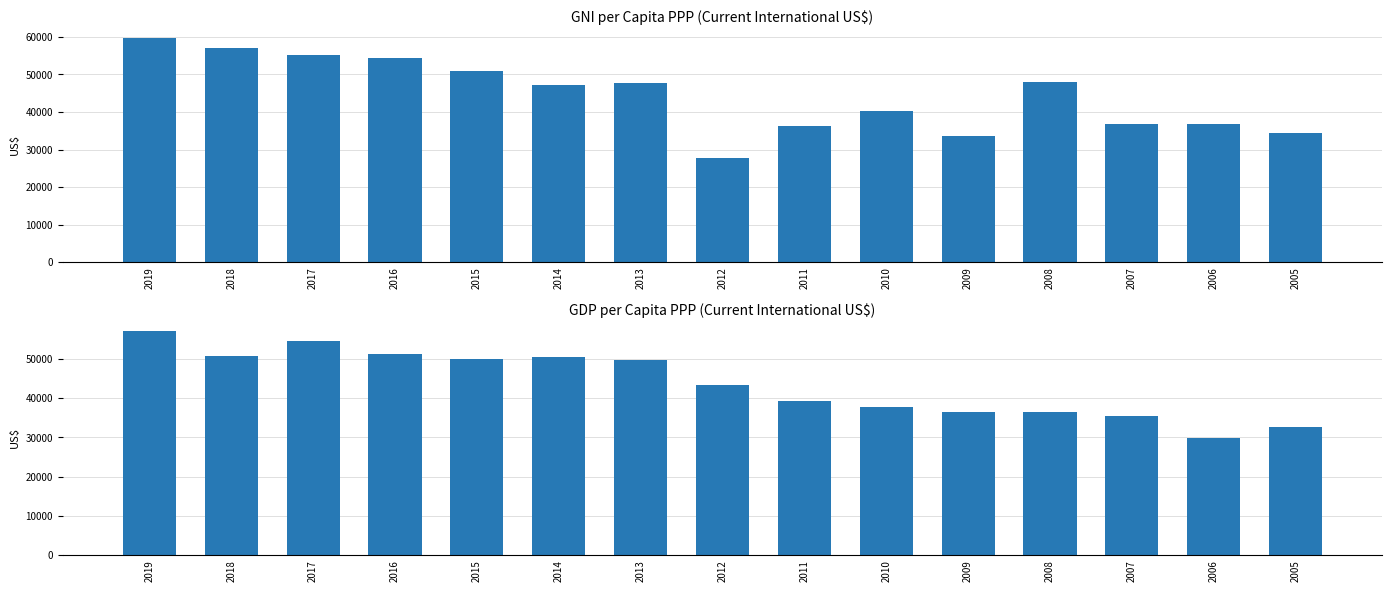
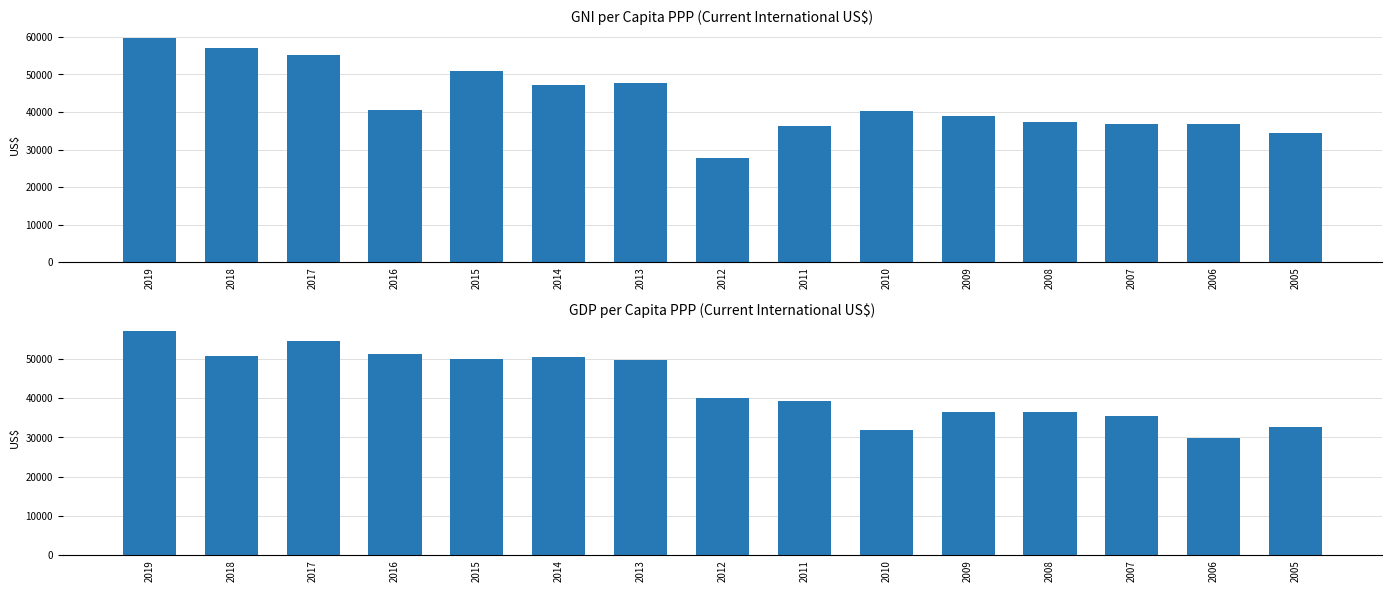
  {
    "GNI per Capita PPP (Current International US$)": {
      "2019": 60000,
      "2018": 57000,
      "2017": 55000,
-     "2016": 54000,
+     "2016": 41000,
      "2015": 51000,
      "2014": 47000,
      "2013": 48000,
      "2012": 28000,
      "2011": 36000,
      "2010": 40000,
-     "2009": 34000,
-     "2008": 48000,
+     "2009": 39000,
+     "2008": 37000,
      "2007": 37000,
      "2006": 37000,
      "2005": 34000
    },
    "GDP per Capita PPP (Current International US$)": {
      "2019": 57000,
      "2018": 51000,
      "2017": 55000,
      "2016": 51000,
      "2015": 50000,
      "2014": 50000,
      "2013": 50000,
-     "2012": 43000,
+     "2012": 40000,
      "2011": 39000,
-     "2010": 38000,
+     "2010": 32000,
      "2009": 36000,
      "2008": 36000,
      "2007": 35000,
      "2006": 30000,
      "2005": 33000
    }
  }
